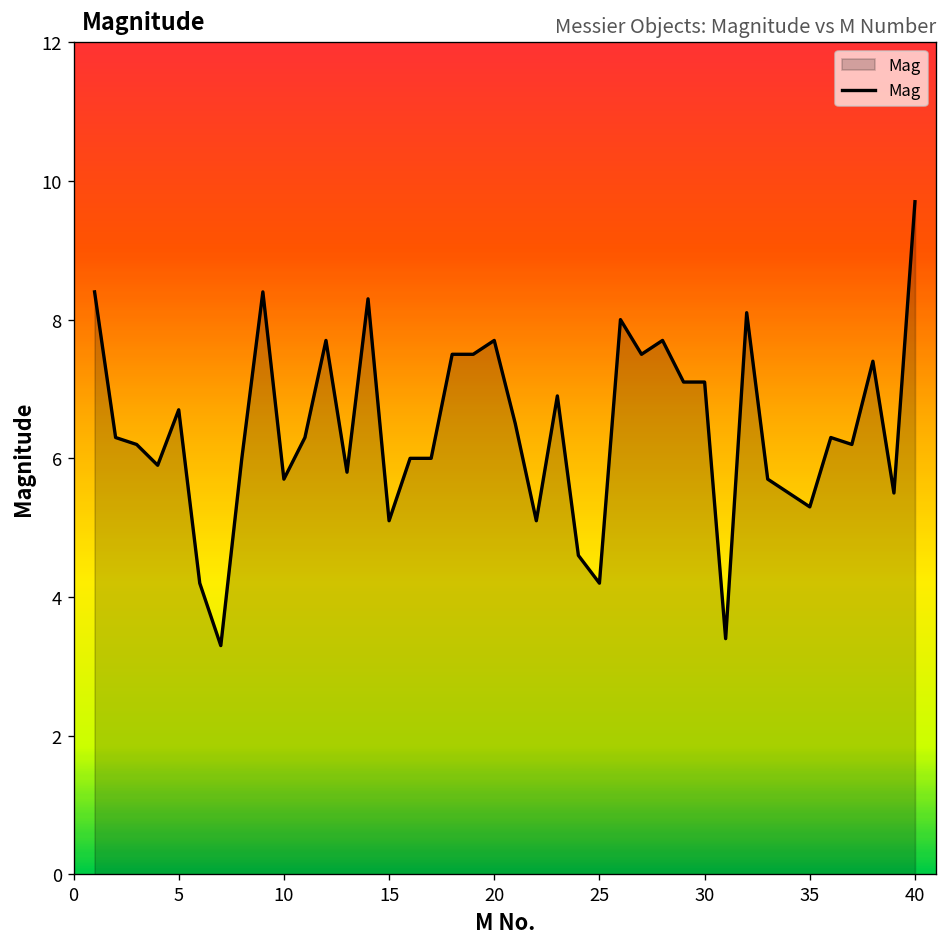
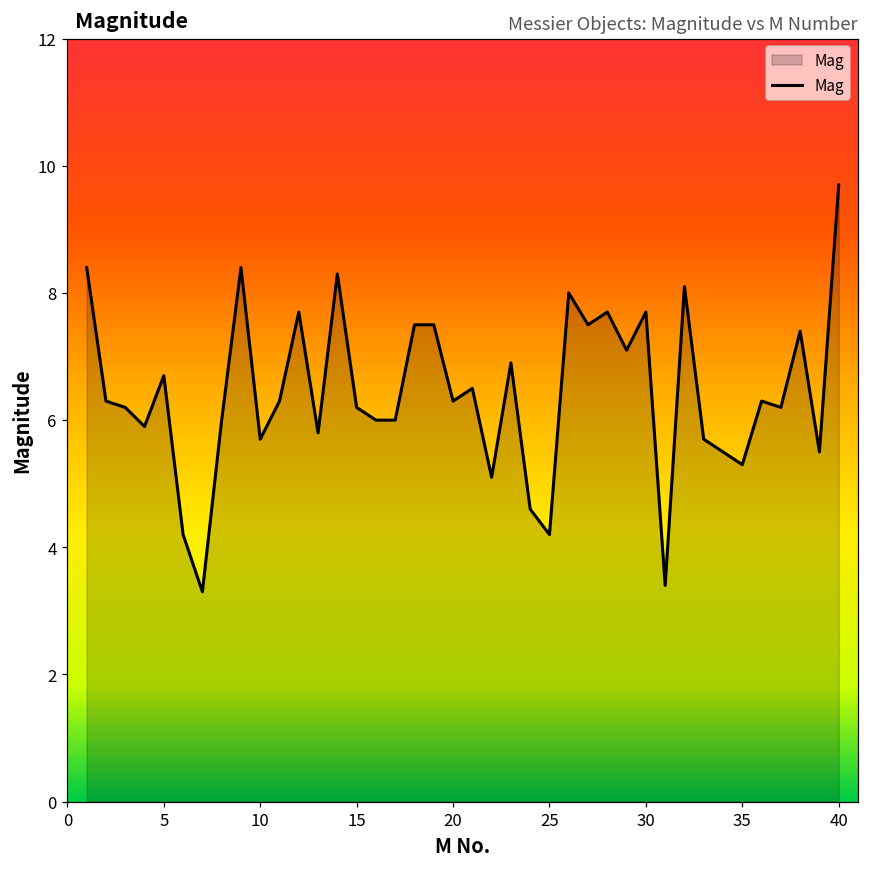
  {
    "5": 6.7,
    "10": 5.7,
-   "15": 5.1,
-   "20": 7.7,
+   "15": 6.2,
+   "20": 6.3,
    "25": 4.2,
-   "30": 7.1,
+   "30": 7.7,
    "35": 5.3,
    "40": 9.7
  }
